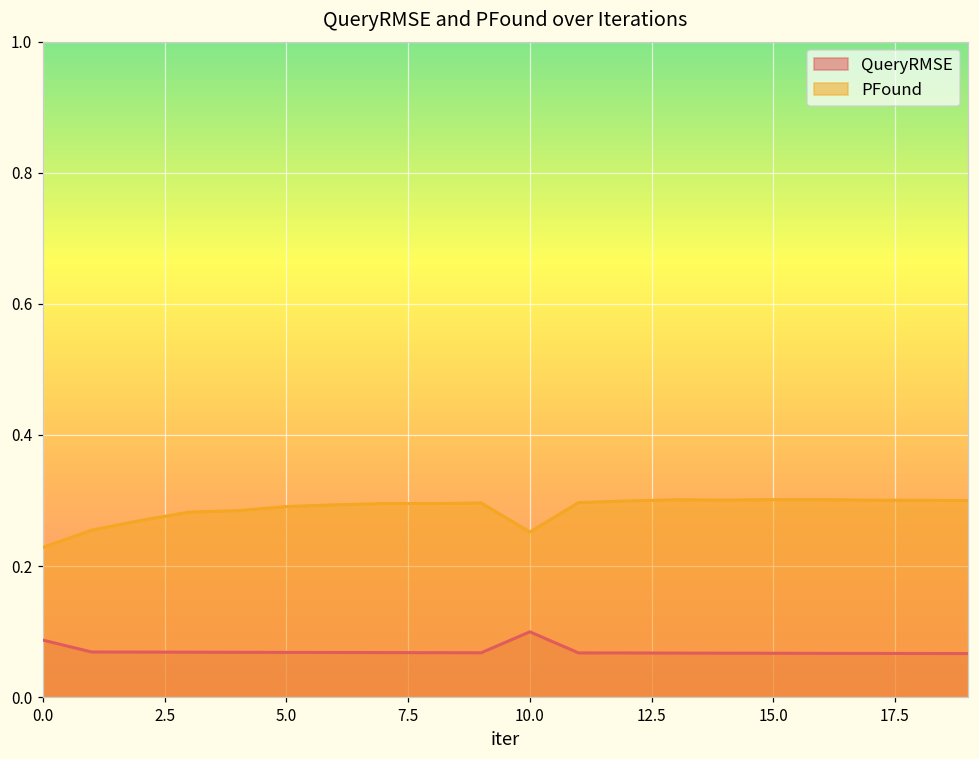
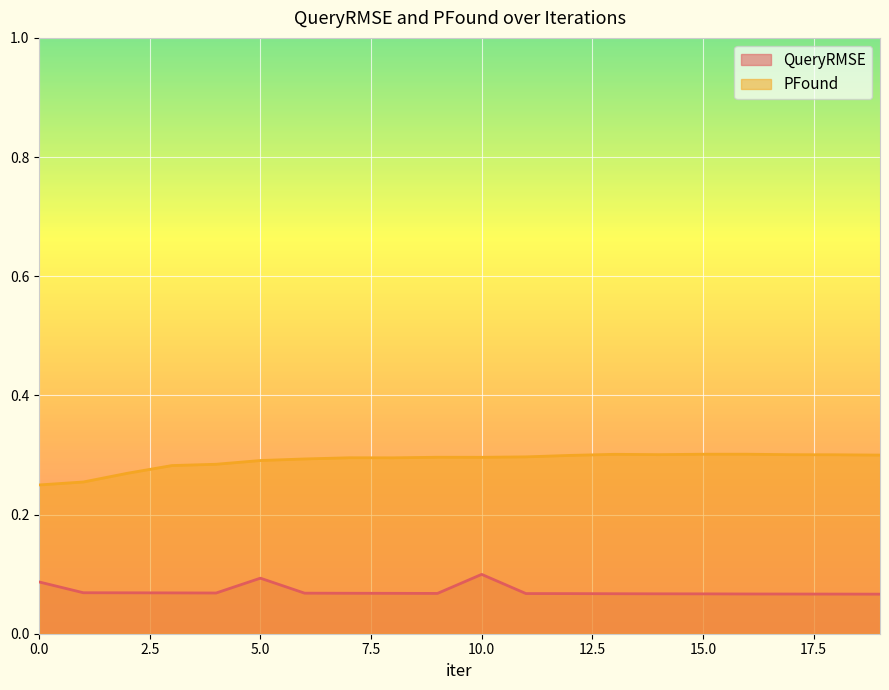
  {
    "QueryRMSE": {
      "0.0": 0.09,
-     "5.0": 0.07,
+     "5.0": 0.09,
      "10.0": 0.10,
      "15.0": 0.07
    },
    "PFound": {
-     "0.0": 0.23,
+     "0.0": 0.25,
      "5.0": 0.29,
-     "10.0": 0.25,
+     "10.0": 0.30,
      "15.0": 0.30
    }
  }
